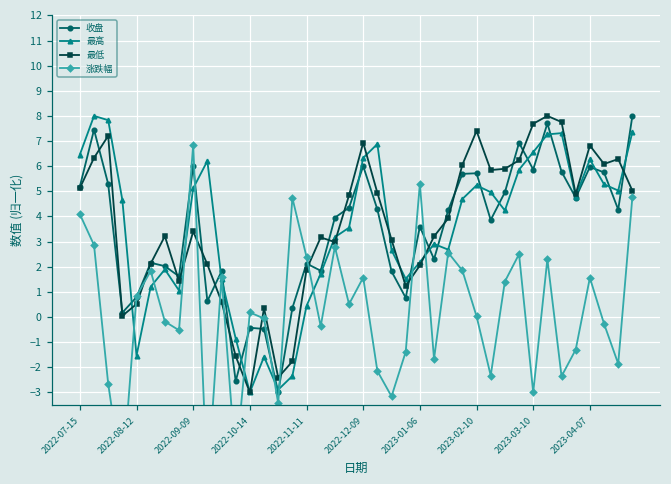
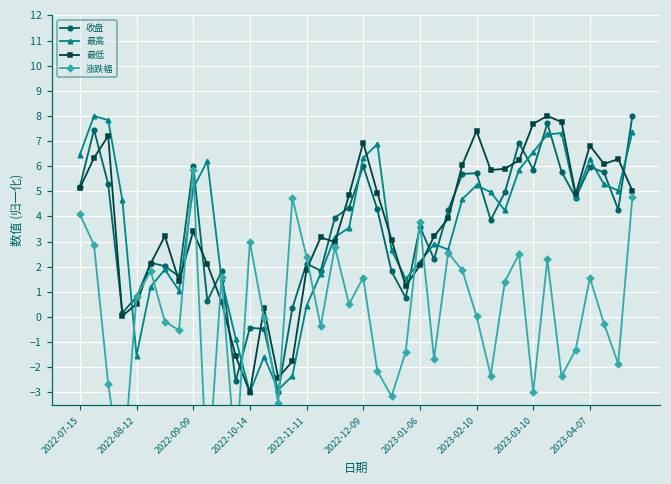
  {
    "涨跌幅": {
      "2022-07-15": 4.1,
-     "2022-09-09": 6.9,
-     "2022-10-14": 0.2,
+     "2022-09-09": 5.8,
+     "2022-10-14": 3.0,
      "2022-11-11": 2.4,
      "2022-12-09": 1.6,
-     "2023-01-06": 5.3,
+     "2023-01-06": 3.8,
      "2023-02-10": 0.0,
      "2023-03-10": -3.0,
      "2023-04-07": 1.6
    }
  }
